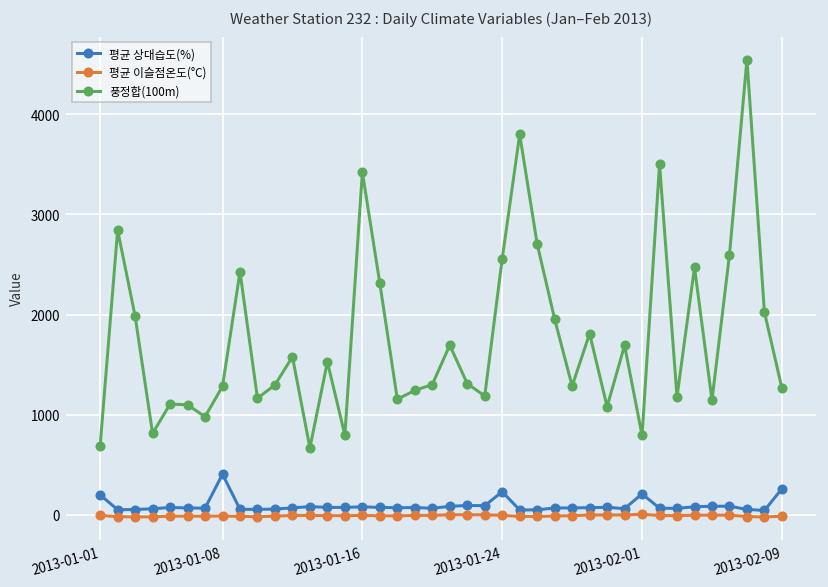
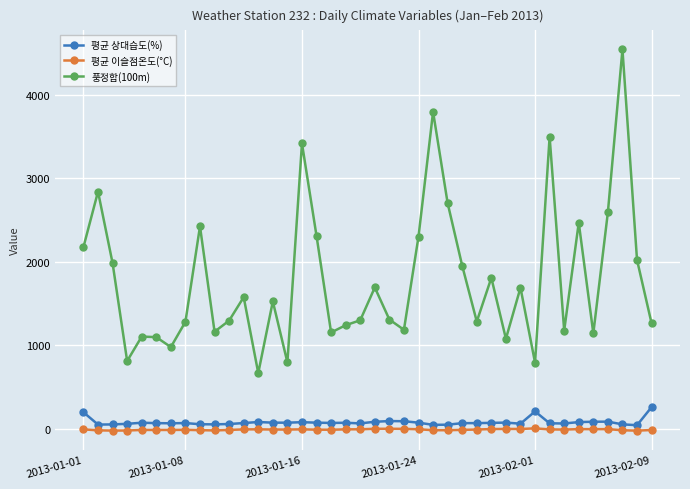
  {
    "평균 상대습도(%)": {
      "2013-01-01": 200,
-     "2013-01-08": 400,
+     "2013-01-08": 100,
      "2013-01-16": 100,
-     "2013-01-24": 200,
+     "2013-01-24": 100,
      "2013-02-01": 200,
      "2013-02-09": 300
    },
    "평균 이슬점온도(°C)": {
      "2013-01-01": 0,
      "2013-01-08": 0,
      "2013-01-16": 0,
      "2013-01-24": 0,
      "2013-02-01": 0,
      "2013-02-09": 0
    },
    "풍정합(100m)": {
-     "2013-01-01": 700,
+     "2013-01-01": 2200,
      "2013-01-08": 1300,
      "2013-01-16": 3400,
-     "2013-01-24": 2600,
+     "2013-01-24": 2300,
      "2013-02-01": 800,
      "2013-02-09": 1300
    }
  }
